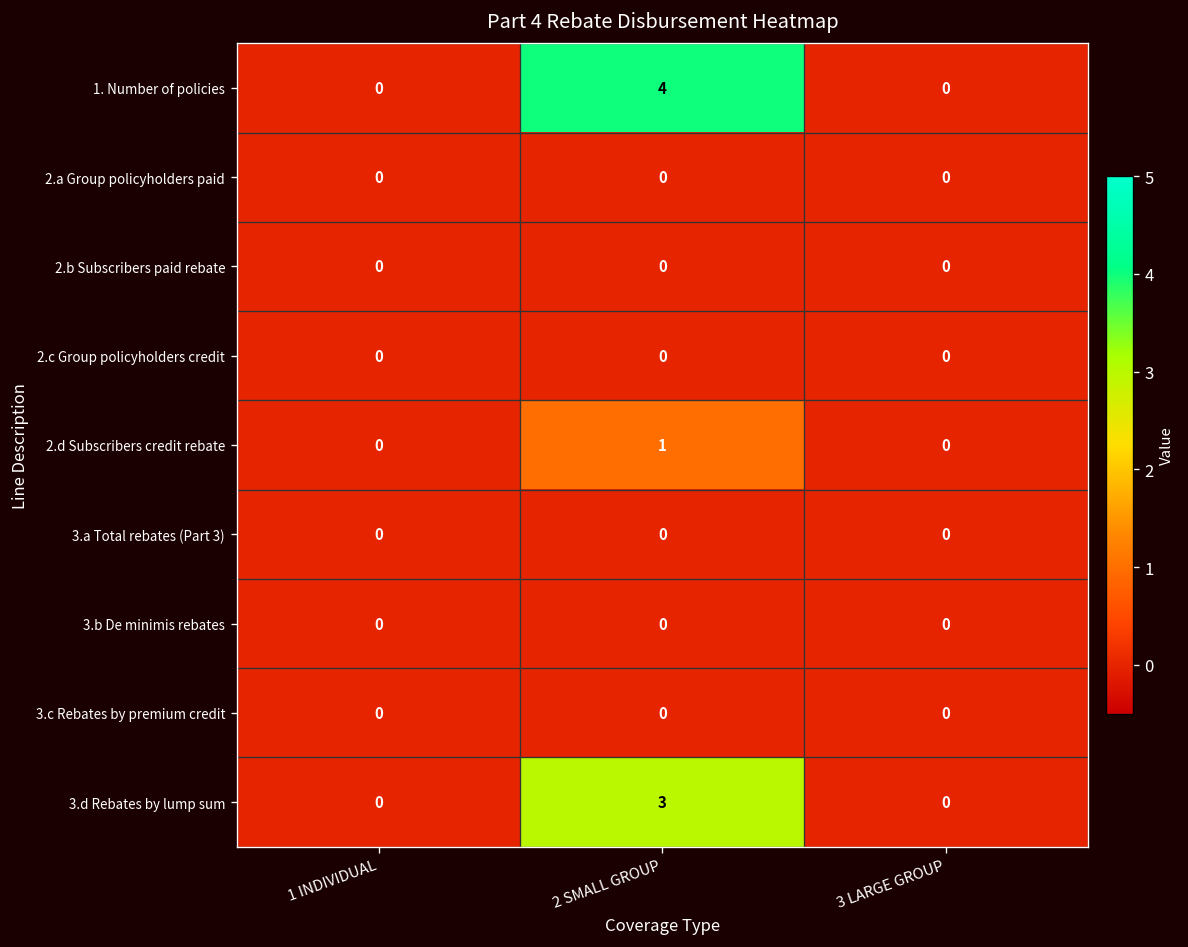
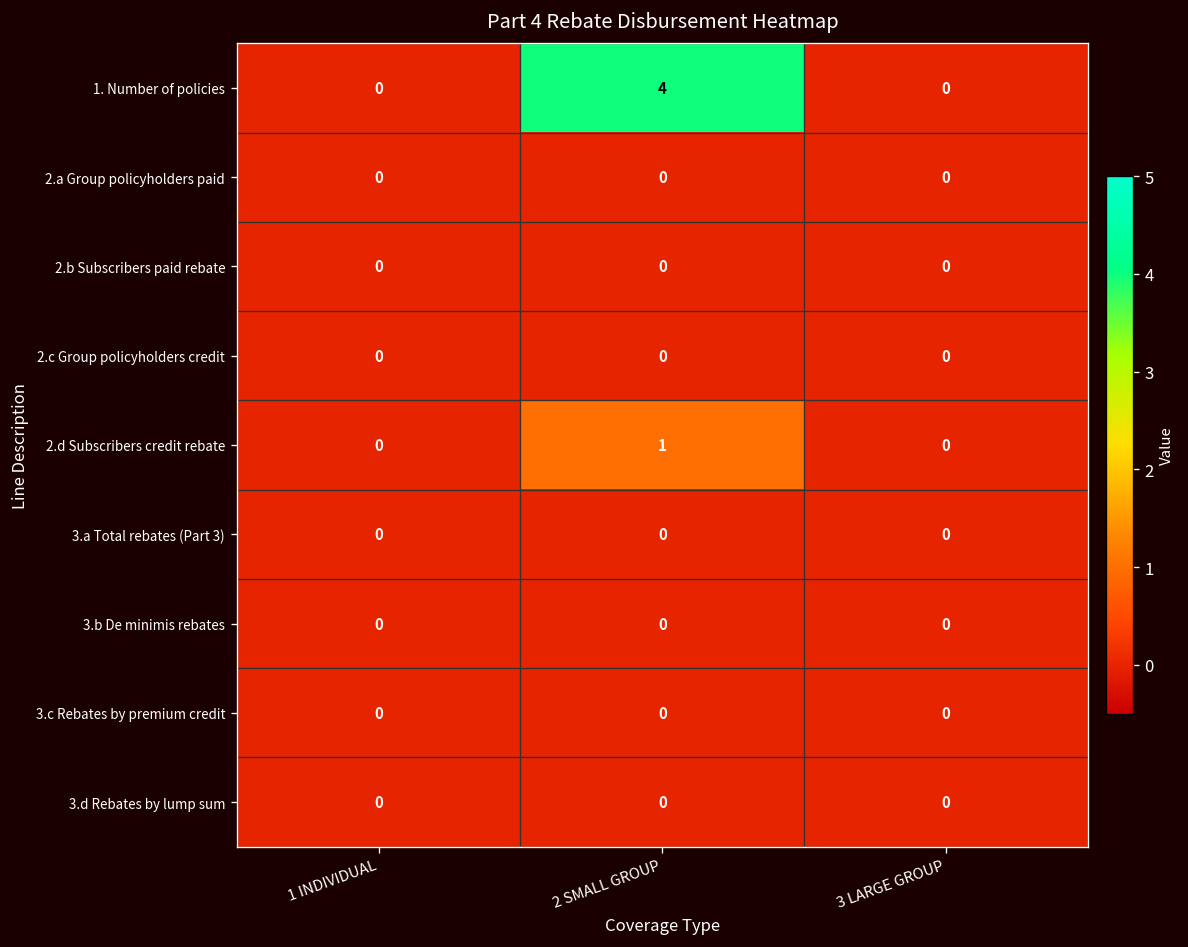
  {
    "1. Number of policies": {
      "1 INDIVIDUAL": 0,
      "2 SMALL GROUP": 4,
      "3 LARGE GROUP": 0
    },
    "2.a Group policyholders paid": {
      "1 INDIVIDUAL": 0,
      "2 SMALL GROUP": 0,
      "3 LARGE GROUP": 0
    },
    "2.b Subscribers paid rebate": {
      "1 INDIVIDUAL": 0,
      "2 SMALL GROUP": 0,
      "3 LARGE GROUP": 0
    },
    "2.c Group policyholders credit": {
      "1 INDIVIDUAL": 0,
      "2 SMALL GROUP": 0,
      "3 LARGE GROUP": 0
    },
    "2.d Subscribers credit rebate": {
      "1 INDIVIDUAL": 0,
      "2 SMALL GROUP": 1,
      "3 LARGE GROUP": 0
    },
    "3.a Total rebates (Part 3)": {
      "1 INDIVIDUAL": 0,
      "2 SMALL GROUP": 0,
      "3 LARGE GROUP": 0
    },
    "3.b De minimis rebates": {
      "1 INDIVIDUAL": 0,
      "2 SMALL GROUP": 0,
      "3 LARGE GROUP": 0
    },
    "3.c Rebates by premium credit": {
      "1 INDIVIDUAL": 0,
      "2 SMALL GROUP": 0,
      "3 LARGE GROUP": 0
    },
    "3.d Rebates by lump sum": {
      "1 INDIVIDUAL": 0,
-     "2 SMALL GROUP": 3,
+     "2 SMALL GROUP": 0,
      "3 LARGE GROUP": 0
    }
  }
